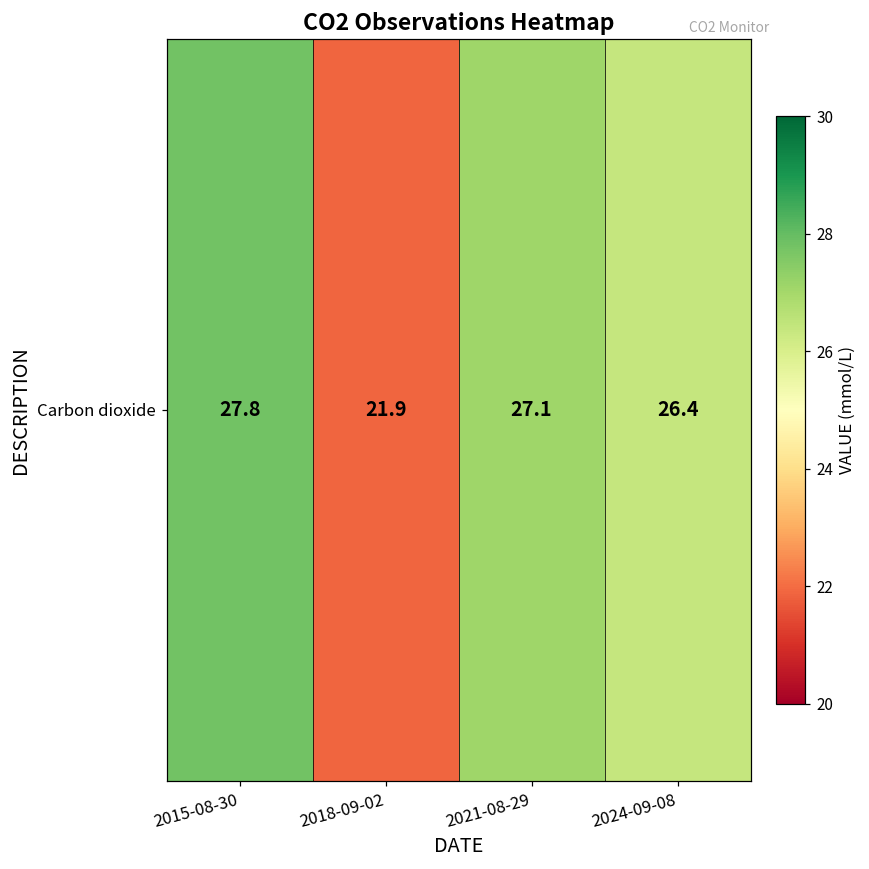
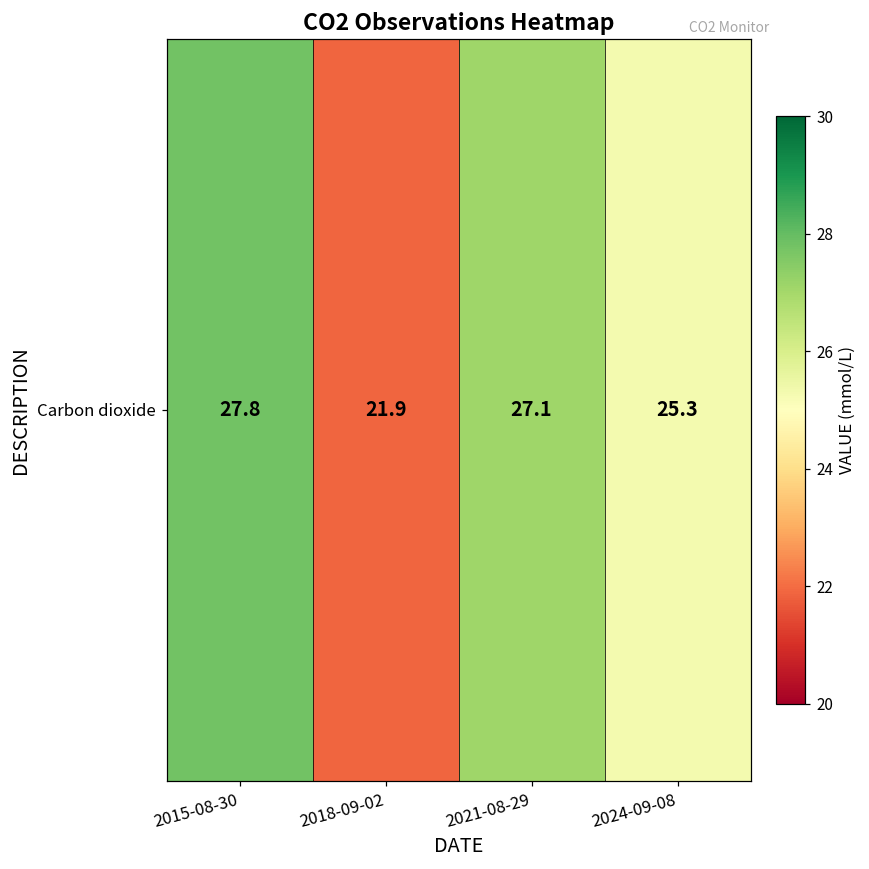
  {
    "Carbon dioxide": {
      "2015-08-30": 27.8,
      "2018-09-02": 21.9,
      "2021-08-29": 27.1,
-     "2024-09-08": 26.4
+     "2024-09-08": 25.3
    }
  }
